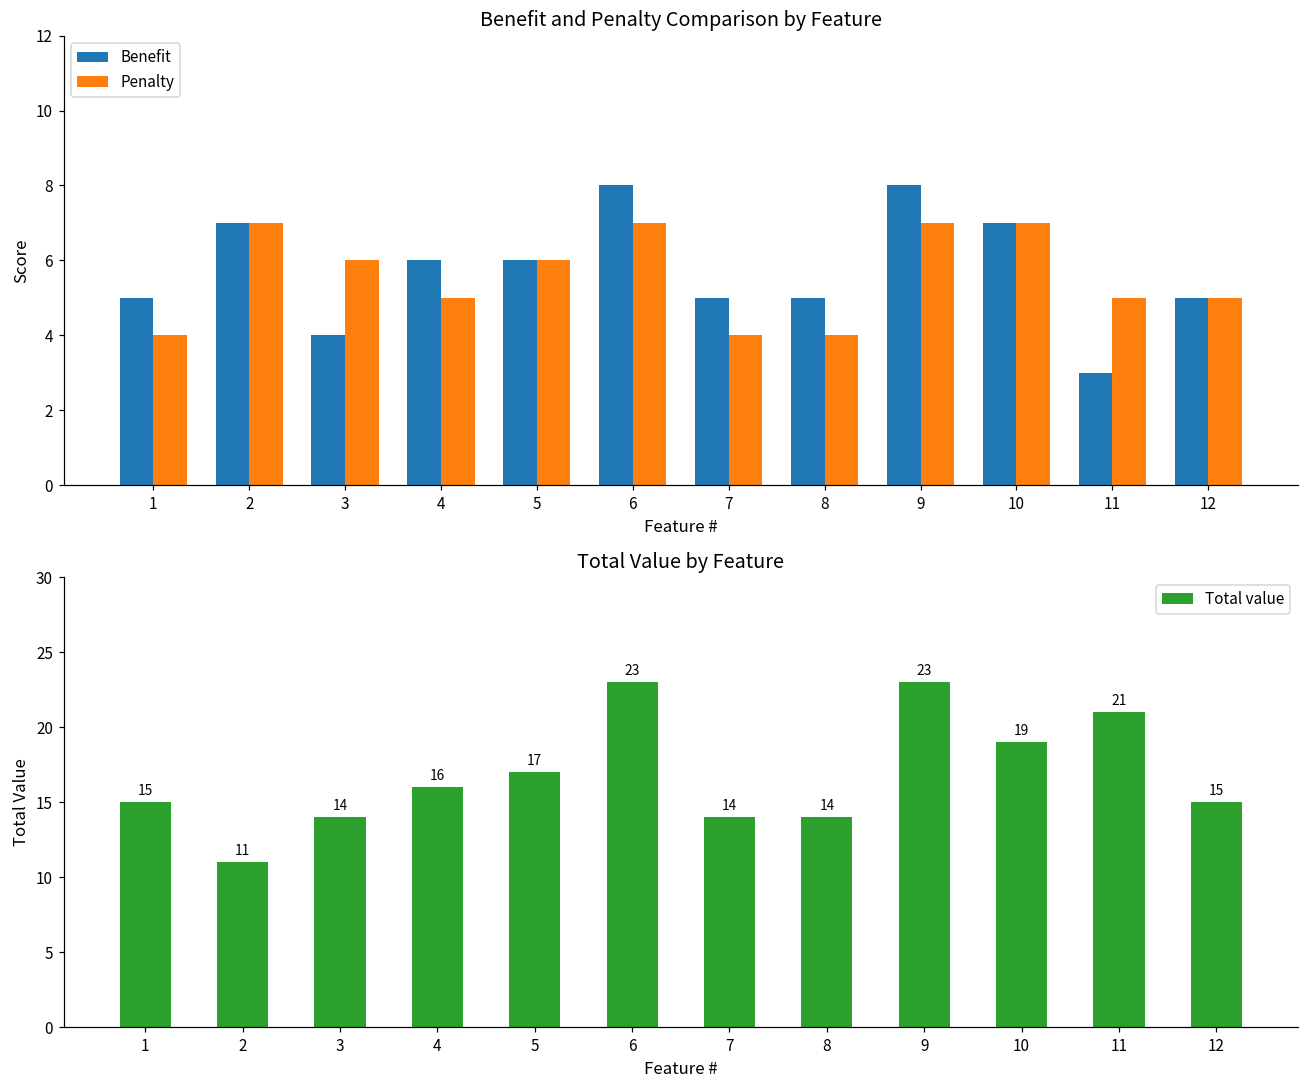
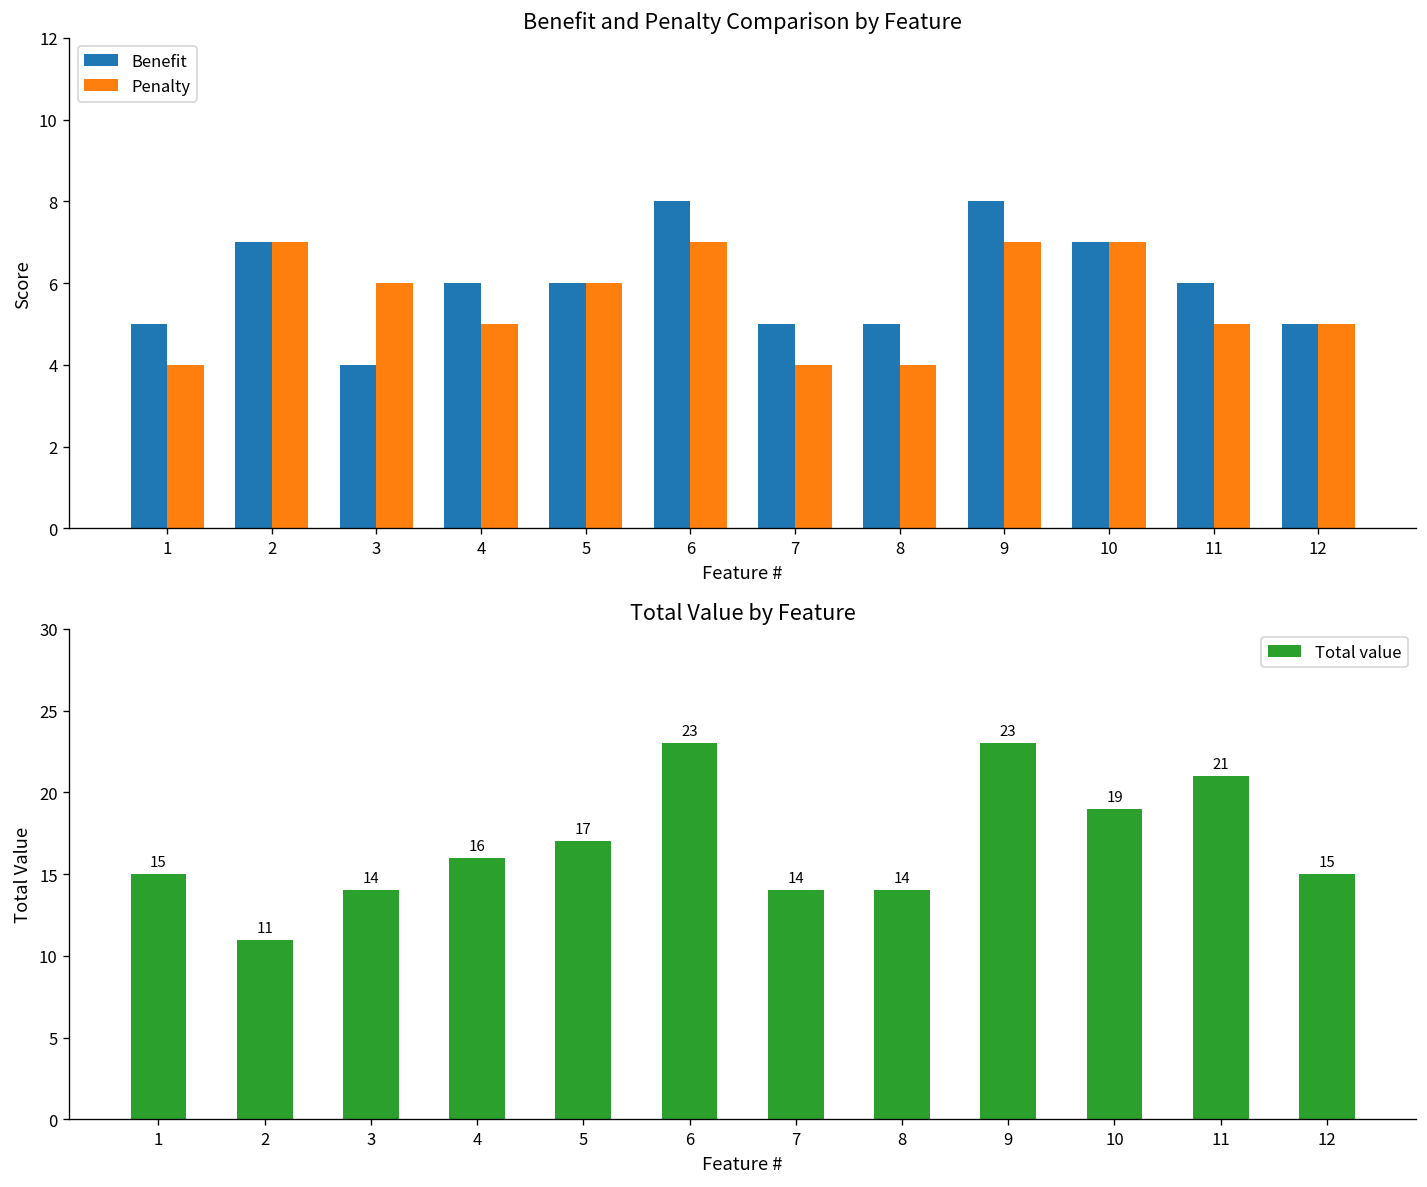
  {
    "Benefit and Penalty Comparison by Feature": {
      "Benefit": {
        "1": 5,
        "2": 7,
        "3": 4,
        "4": 6,
        "5": 6,
        "6": 8,
        "7": 5,
        "8": 5,
        "9": 8,
        "10": 7,
-       "11": 3,
+       "11": 6,
        "12": 5
      },
      "Penalty": {
        "1": 4,
        "2": 7,
        "3": 6,
        "4": 5,
        "5": 6,
        "6": 7,
        "7": 4,
        "8": 4,
        "9": 7,
        "10": 7,
        "11": 5,
        "12": 5
      }
    },
    "Total Value by Feature": {
      "1": 15,
      "2": 11,
      "3": 14,
      "4": 16,
      "5": 17,
      "6": 23,
      "7": 14,
      "8": 14,
      "9": 23,
      "10": 19,
      "11": 21,
      "12": 15
    }
  }
